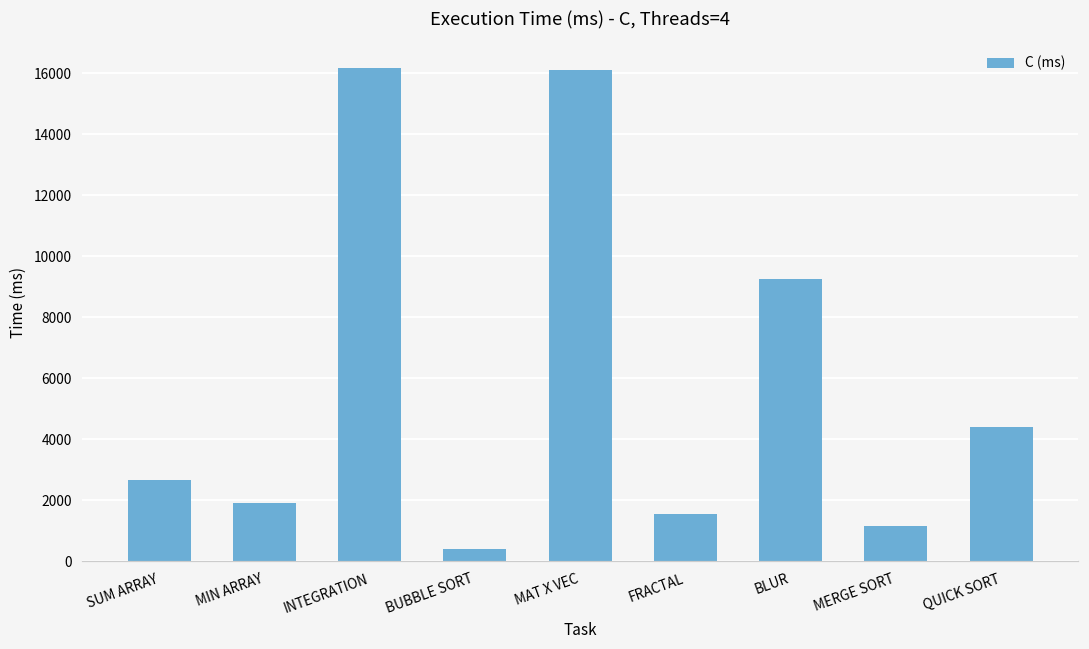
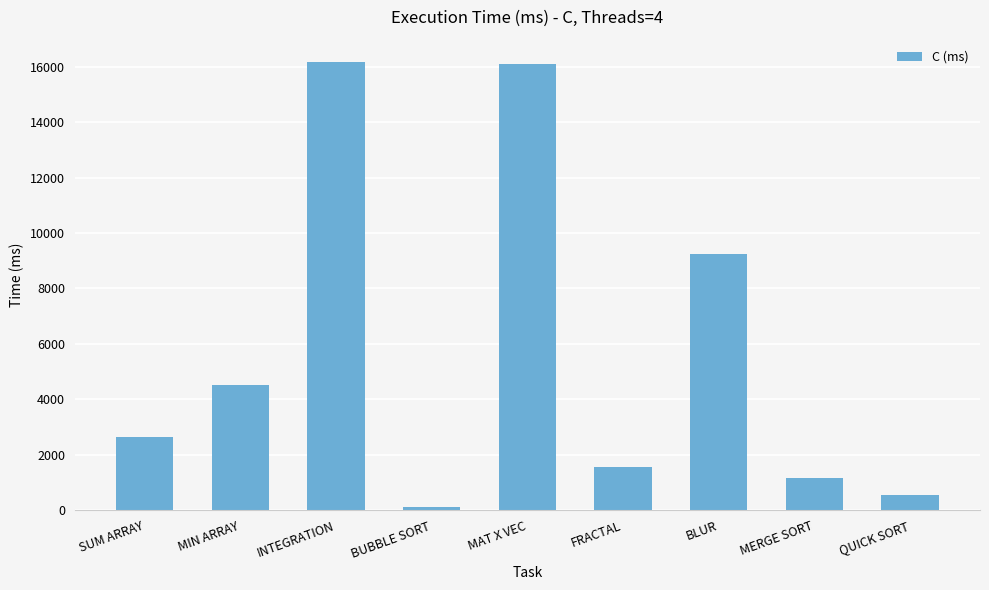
  {
    "SUM ARRAY": 2700,
-   "MIN ARRAY": 1900,
+   "MIN ARRAY": 4500,
    "INTEGRATION": 16200,
-   "BUBBLE SORT": 400,
+   "BUBBLE SORT": 100,
    "MAT X VEC": 16100,
    "FRACTAL": 1600,
    "BLUR": 9300,
    "MERGE SORT": 1200,
-   "QUICK SORT": 4400
+   "QUICK SORT": 500
  }
